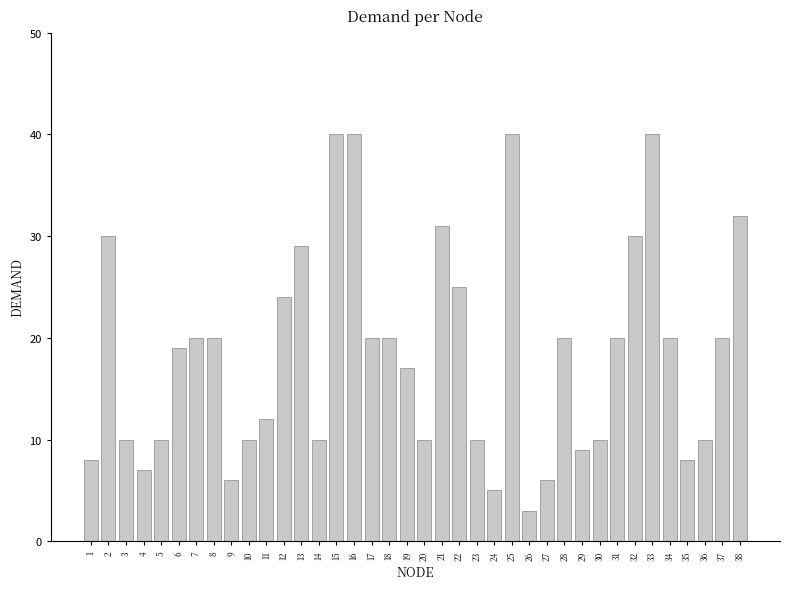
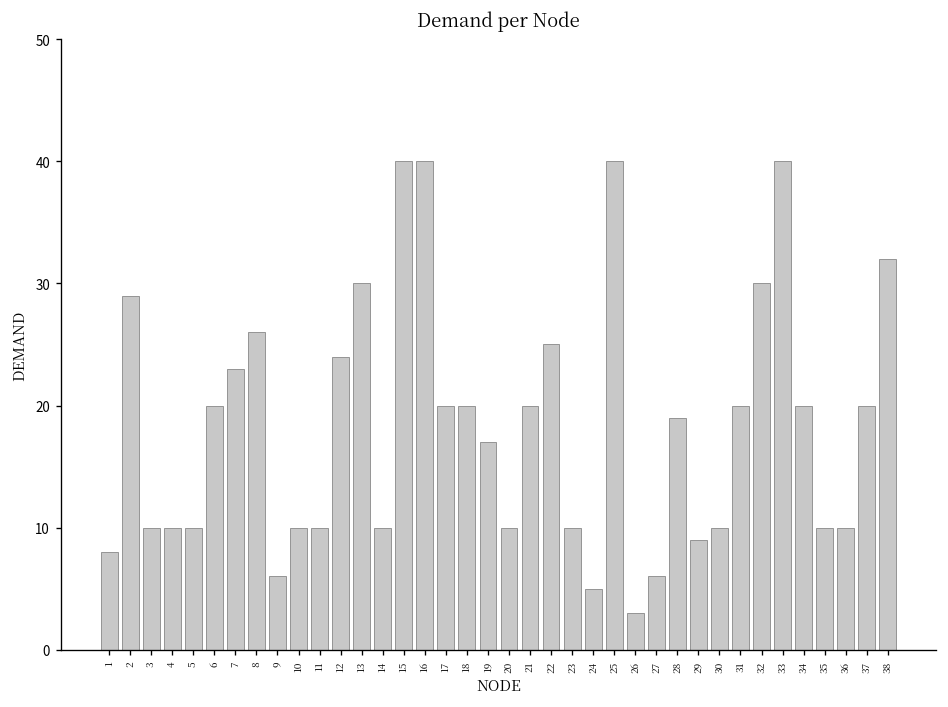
  {
    "1": 8,
-   "2": 30,
+   "2": 29,
    "3": 10,
-   "4": 7,
+   "4": 10,
    "5": 10,
-   "6": 19,
-   "7": 20,
-   "8": 20,
+   "6": 20,
+   "7": 23,
+   "8": 26,
    "9": 6,
    "10": 10,
-   "11": 12,
+   "11": 10,
    "12": 24,
-   "13": 29,
+   "13": 30,
    "14": 10,
    "15": 40,
    "16": 40,
    "17": 20,
    "18": 20,
    "19": 17,
    "20": 10,
-   "21": 31,
+   "21": 20,
    "22": 25,
    "23": 10,
    "24": 5,
    "25": 40,
    "26": 3,
    "27": 6,
-   "28": 20,
+   "28": 19,
    "29": 9,
    "30": 10,
    "31": 20,
    "32": 30,
    "33": 40,
    "34": 20,
-   "35": 8,
+   "35": 10,
    "36": 10,
    "37": 20,
    "38": 32
  }
